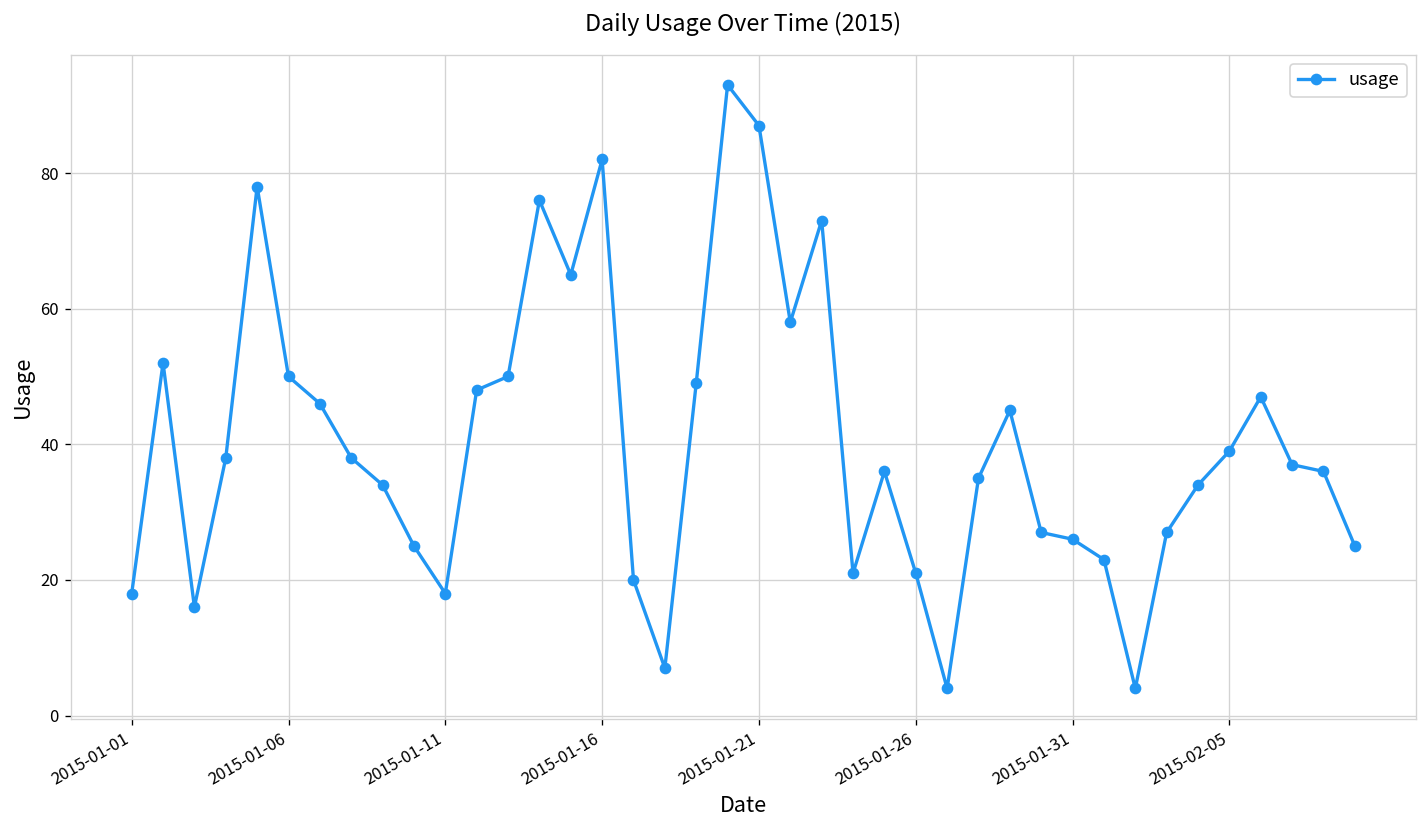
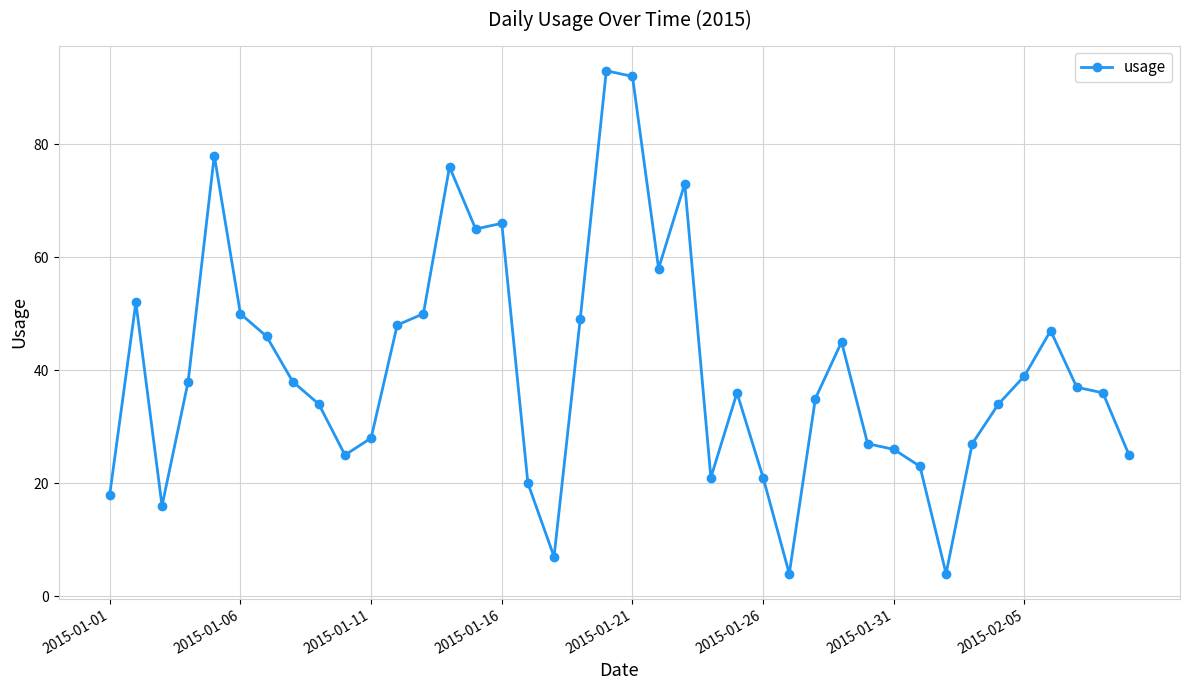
  {
    "2015-01-01": 18,
    "2015-01-06": 50,
-   "2015-01-11": 18,
-   "2015-01-16": 82,
-   "2015-01-21": 87,
+   "2015-01-11": 28,
+   "2015-01-16": 66,
+   "2015-01-21": 92,
    "2015-01-26": 21,
    "2015-01-31": 26,
    "2015-02-05": 39
  }
